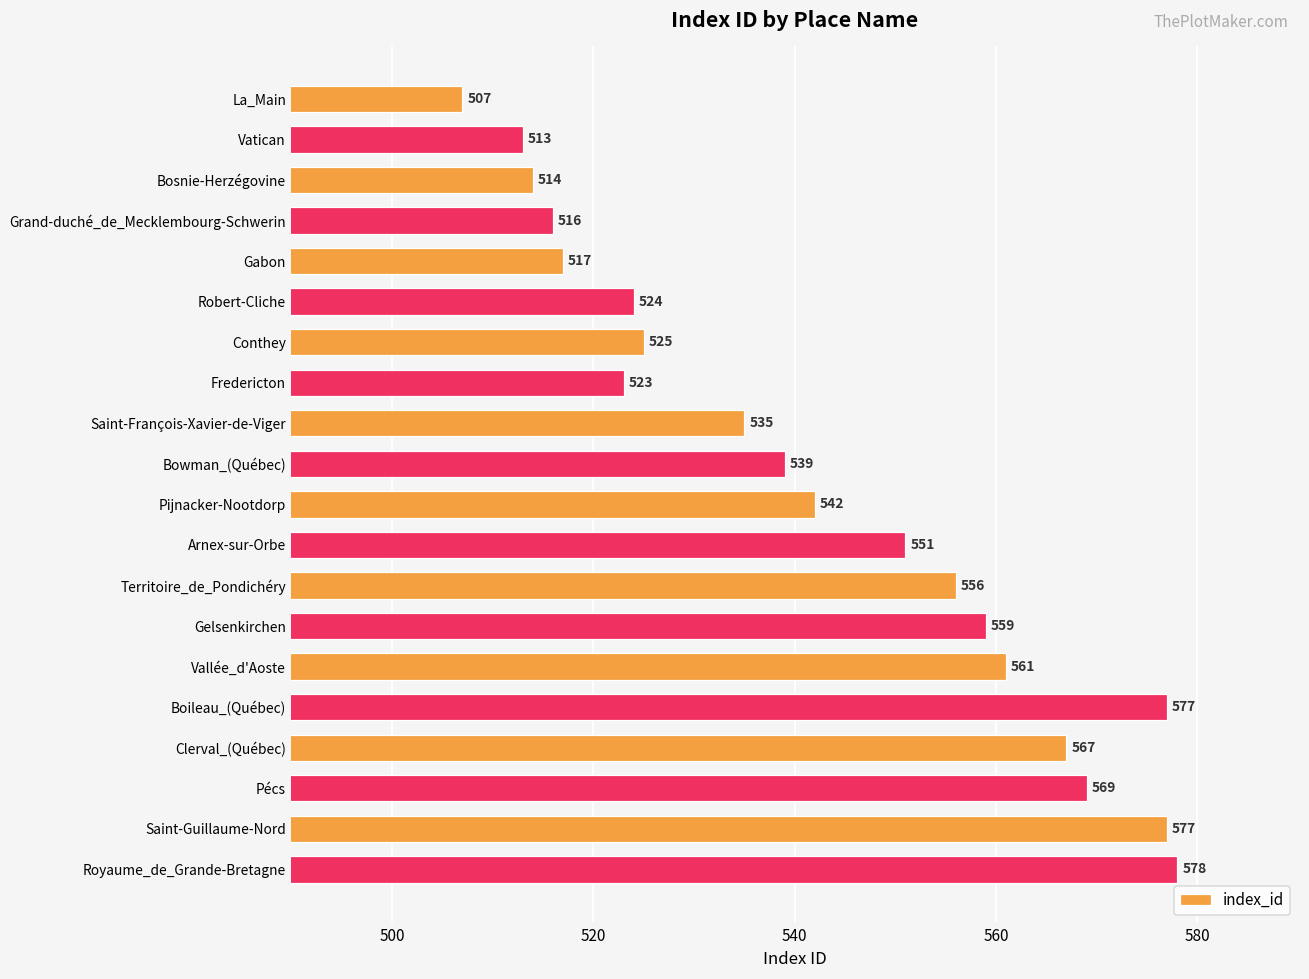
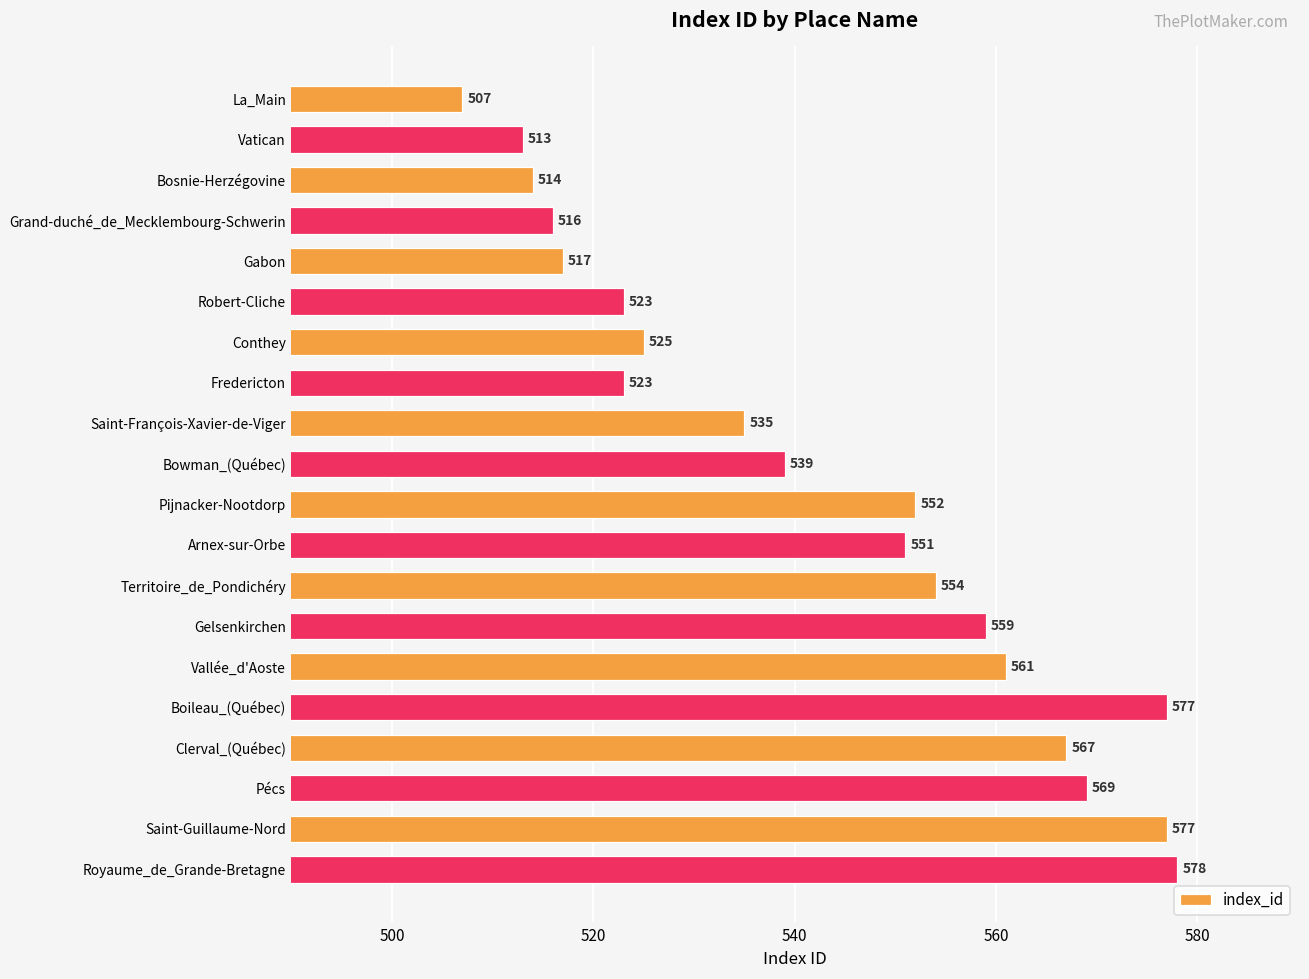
  {
    "La_Main": 507,
    "Vatican": 513,
    "Bosnie-Herzégovine": 514,
    "Grand-duché_de_Mecklembourg-Schwerin": 516,
    "Gabon": 517,
-   "Robert-Cliche": 524,
+   "Robert-Cliche": 523,
    "Conthey": 525,
    "Fredericton": 523,
    "Saint-François-Xavier-de-Viger": 535,
    "Bowman_(Québec)": 539,
-   "Pijnacker-Nootdorp": 542,
+   "Pijnacker-Nootdorp": 552,
    "Arnex-sur-Orbe": 551,
-   "Territoire_de_Pondichéry": 556,
+   "Territoire_de_Pondichéry": 554,
    "Gelsenkirchen": 559,
    "Vallée_d'Aoste": 561,
    "Boileau_(Québec)": 577,
    "Clerval_(Québec)": 567,
    "Pécs": 569,
    "Saint-Guillaume-Nord": 577,
    "Royaume_de_Grande-Bretagne": 578
  }
